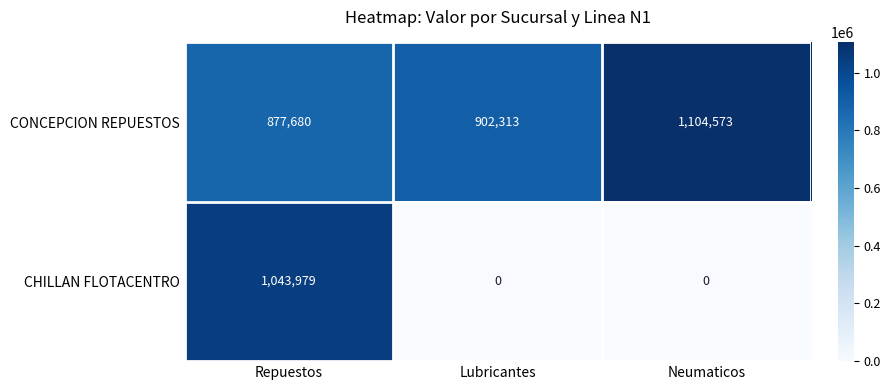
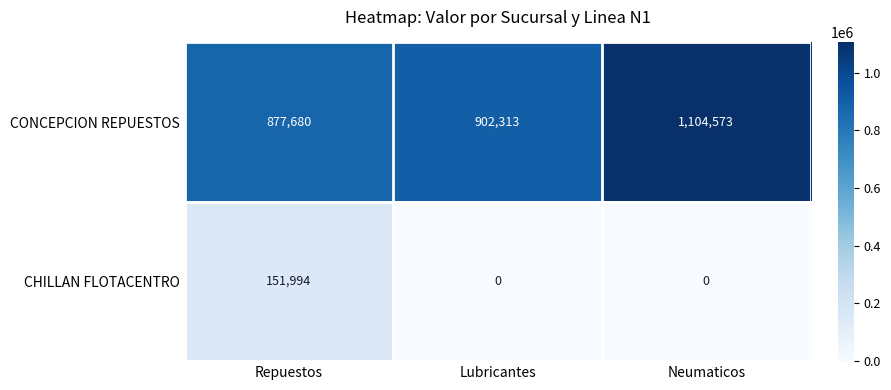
  {
    "CONCEPCION REPUESTOS": {
      "Repuestos": "877,680",
      "Lubricantes": "902,313",
      "Neumaticos": "1,104,573"
    },
    "CHILLAN FLOTACENTRO": {
-     "Repuestos": "1,043,979",
+     "Repuestos": "151,994",
      "Lubricantes": "0",
      "Neumaticos": "0"
    }
  }
